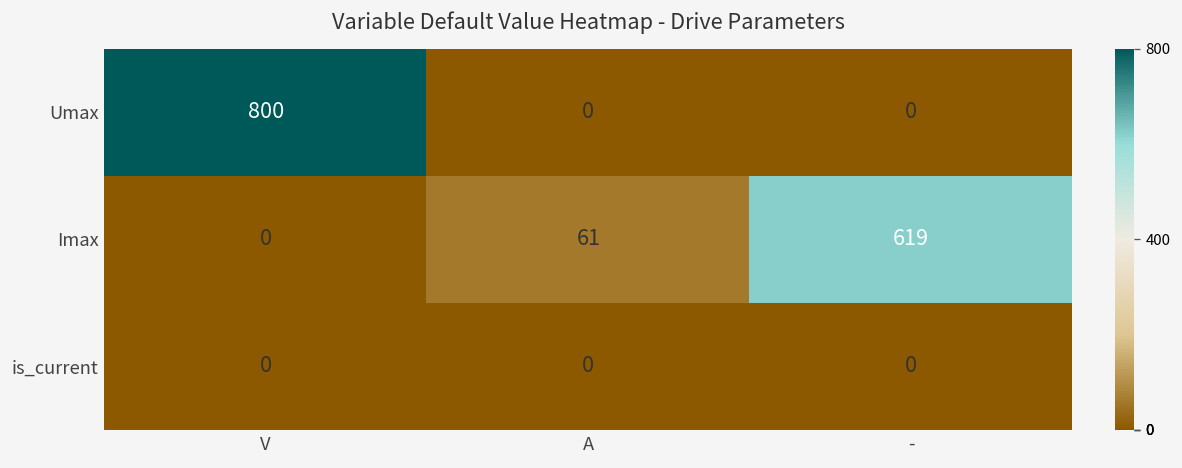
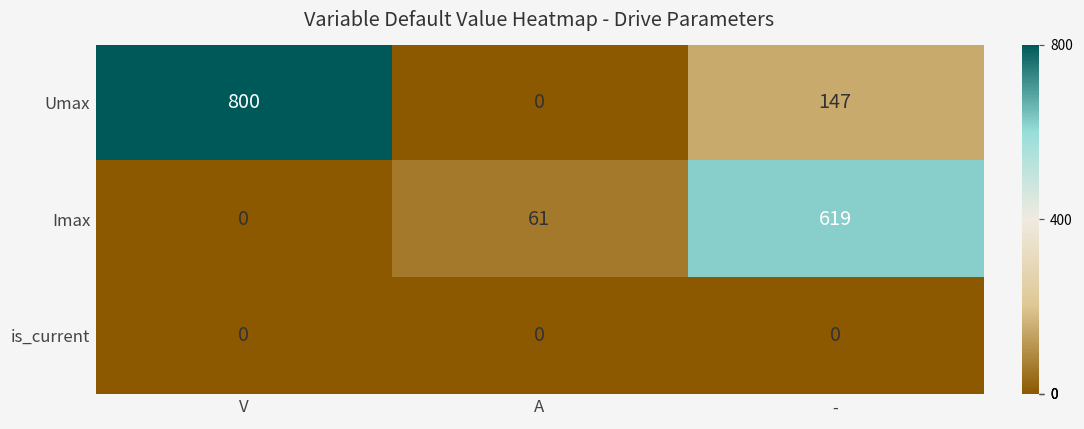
  {
    "Umax": {
      "V": 800,
      "A": 0,
-     "-": 0
+     "-": 147
    },
    "Imax": {
      "V": 0,
      "A": 61,
      "-": 619
    },
    "is_current": {
      "V": 0,
      "A": 0,
      "-": 0
    }
  }
